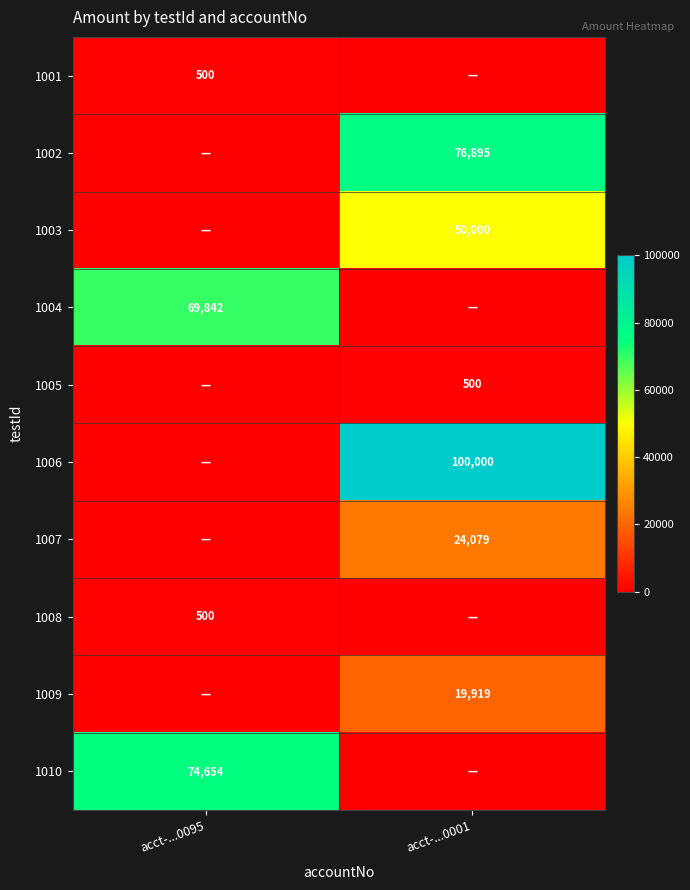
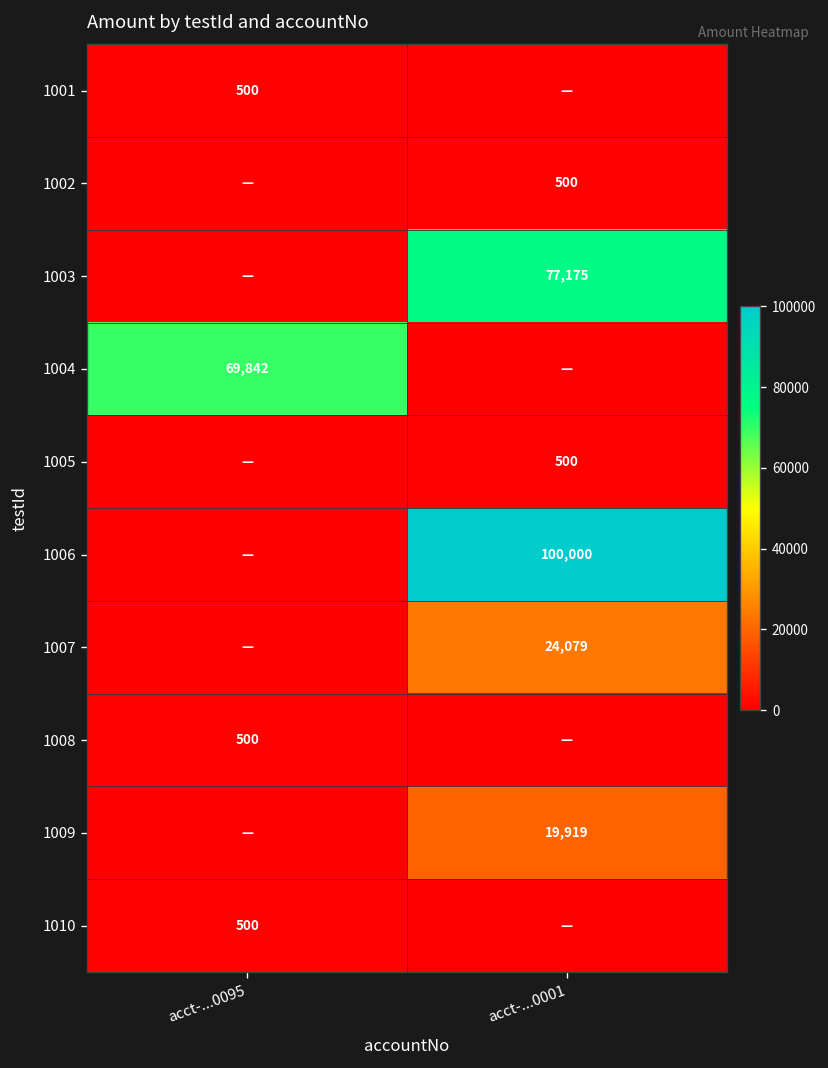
  {
    "1001": {
      "acct-...0095": "500"
    },
    "1002": {
-     "acct-...0001": "76,895"
+     "acct-...0001": "500"
    },
    "1003": {
-     "acct-...0001": "50,000"
+     "acct-...0001": "77,175"
    },
    "1004": {
      "acct-...0095": "69,842"
    },
    "1005": {
      "acct-...0001": "500"
    },
    "1006": {
      "acct-...0001": "100,000"
    },
    "1007": {
      "acct-...0001": "24,079"
    },
    "1008": {
      "acct-...0095": "500"
    },
    "1009": {
      "acct-...0001": "19,919"
    },
    "1010": {
-     "acct-...0095": "74,654"
+     "acct-...0095": "500"
    }
  }
